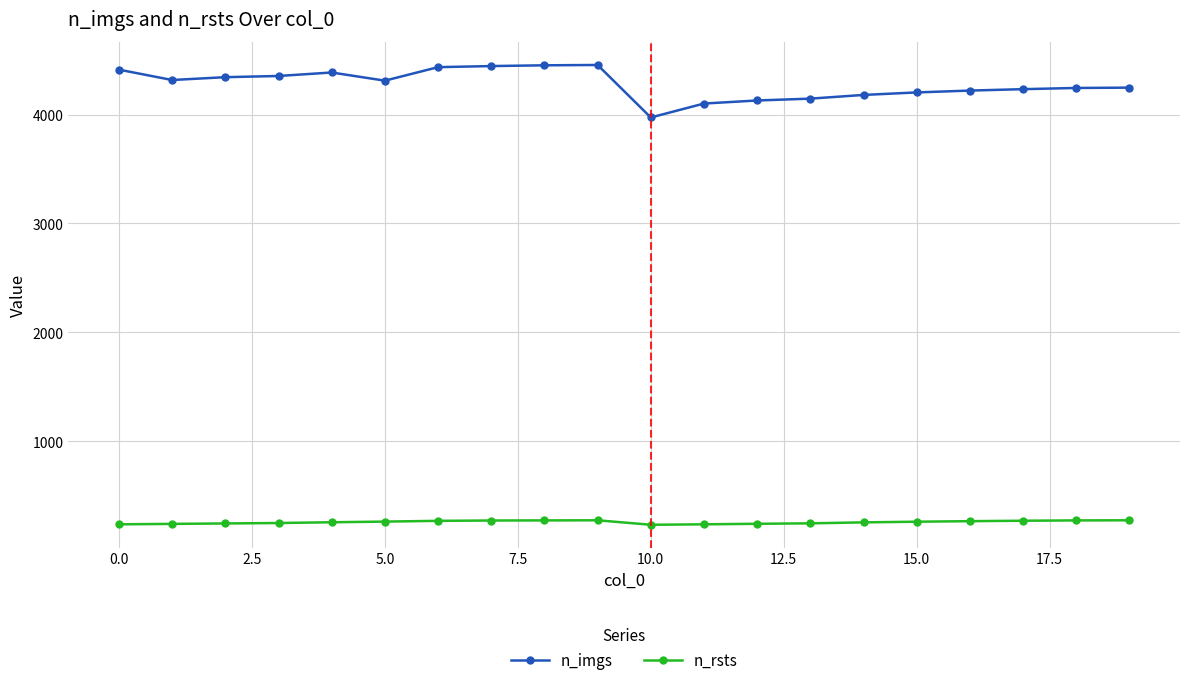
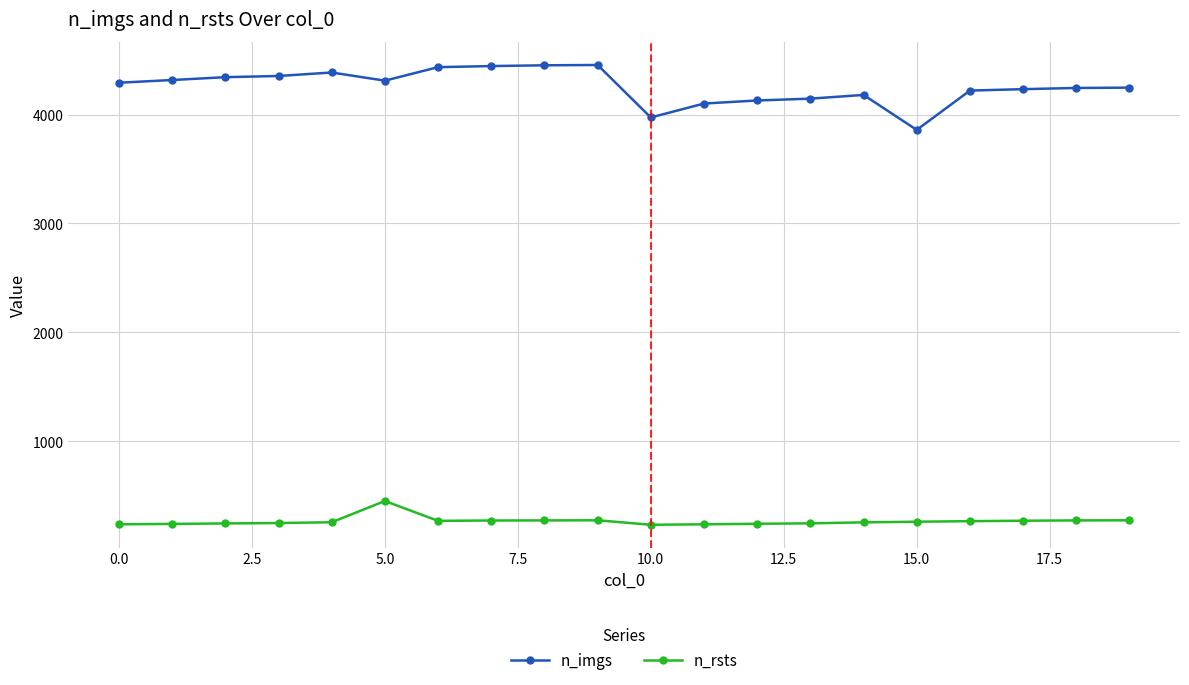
  {
    "n_imgs": {
-     "0.0": 4410,
+     "0.0": 4290,
      "5.0": 4310,
      "10.0": 3970,
-     "15.0": 4200
+     "15.0": 3860
    },
    "n_rsts": {
      "0.0": 240,
-     "5.0": 260,
+     "5.0": 450,
      "10.0": 230,
      "15.0": 260
    }
  }
